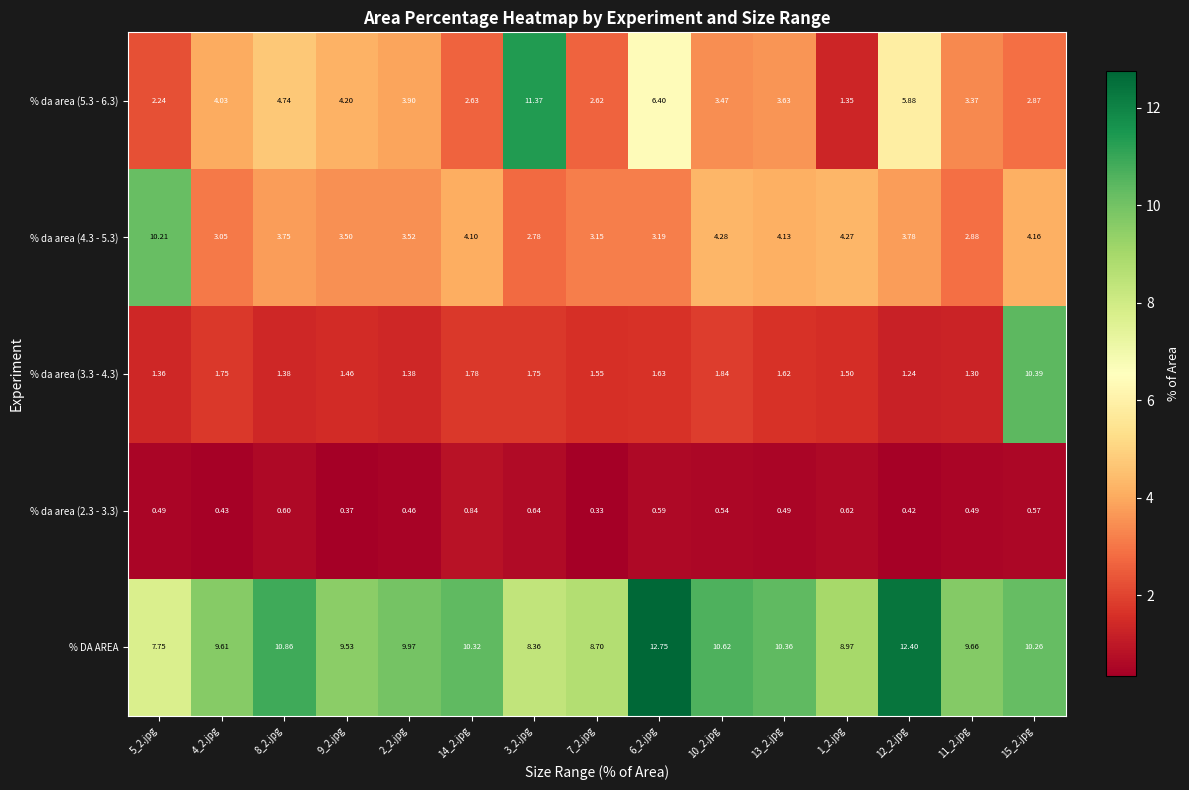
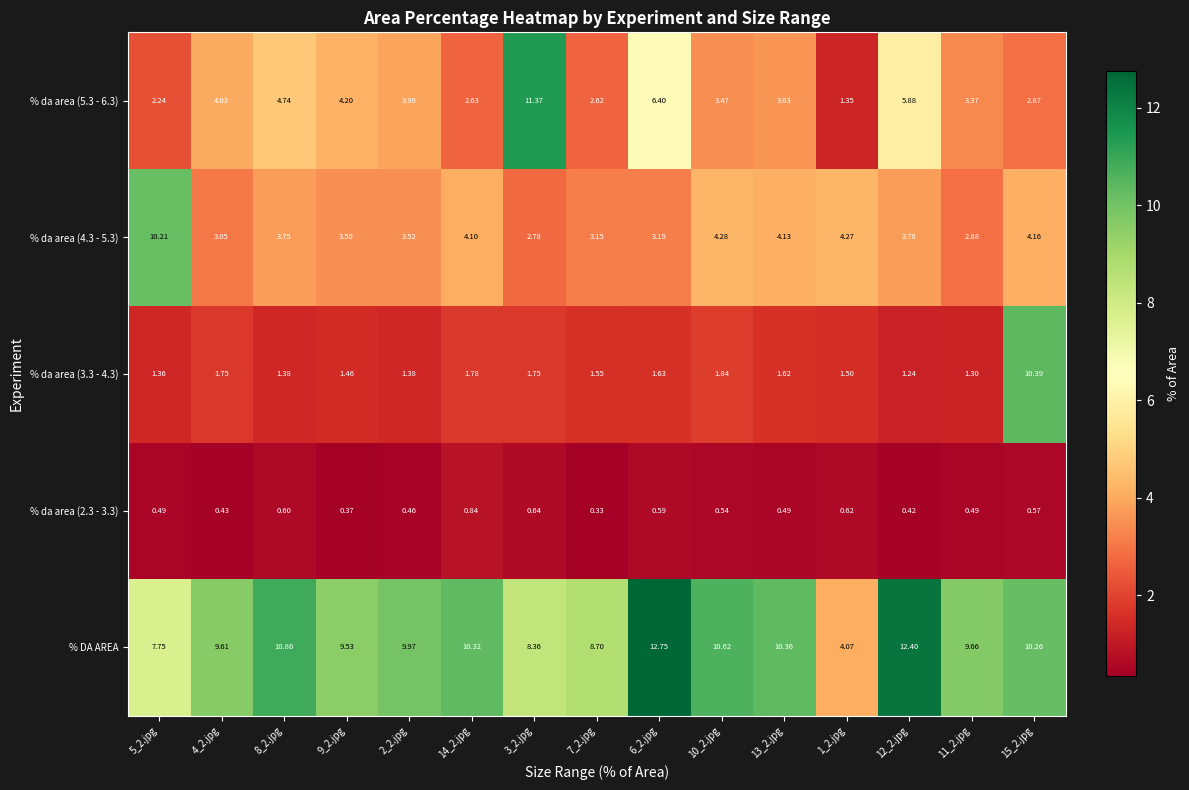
  {
    "% da area (5.3 - 6.3)": {
      "5_2.jpg": 2.24,
      "4_2.jpg": 4.03,
      "8_2.jpg": 4.74,
      "9_2.jpg": 4.20,
      "2_2.jpg": 3.90,
      "14_2.jpg": 2.63,
      "3_2.jpg": 11.37,
      "7_2.jpg": 2.62,
      "6_2.jpg": 6.40,
      "10_2.jpg": 3.47,
      "13_2.jpg": 3.63,
      "1_2.jpg": 1.35,
      "12_2.jpg": 5.88,
      "11_2.jpg": 3.37,
      "15_2.jpg": 2.87
    },
    "% da area (4.3 - 5.3)": {
      "5_2.jpg": 10.21,
      "4_2.jpg": 3.05,
      "8_2.jpg": 3.75,
      "9_2.jpg": 3.50,
      "2_2.jpg": 3.52,
      "14_2.jpg": 4.10,
      "3_2.jpg": 2.78,
      "7_2.jpg": 3.15,
      "6_2.jpg": 3.19,
      "10_2.jpg": 4.28,
      "13_2.jpg": 4.13,
      "1_2.jpg": 4.27,
      "12_2.jpg": 3.78,
      "11_2.jpg": 2.88,
      "15_2.jpg": 4.16
    },
    "% da area (3.3 - 4.3)": {
      "5_2.jpg": 1.36,
      "4_2.jpg": 1.75,
      "8_2.jpg": 1.38,
      "9_2.jpg": 1.46,
      "2_2.jpg": 1.38,
      "14_2.jpg": 1.78,
      "3_2.jpg": 1.75,
      "7_2.jpg": 1.55,
      "6_2.jpg": 1.63,
      "10_2.jpg": 1.84,
      "13_2.jpg": 1.62,
      "1_2.jpg": 1.50,
      "12_2.jpg": 1.24,
      "11_2.jpg": 1.30,
      "15_2.jpg": 10.39
    },
    "% da area (2.3 - 3.3)": {
      "5_2.jpg": 0.49,
      "4_2.jpg": 0.43,
      "8_2.jpg": 0.60,
      "9_2.jpg": 0.37,
      "2_2.jpg": 0.46,
      "14_2.jpg": 0.84,
      "3_2.jpg": 0.64,
      "7_2.jpg": 0.33,
      "6_2.jpg": 0.59,
      "10_2.jpg": 0.54,
      "13_2.jpg": 0.49,
      "1_2.jpg": 0.62,
      "12_2.jpg": 0.42,
      "11_2.jpg": 0.49,
      "15_2.jpg": 0.57
    },
    "% DA AREA": {
      "5_2.jpg": 7.75,
      "4_2.jpg": 9.61,
      "8_2.jpg": 10.86,
      "9_2.jpg": 9.53,
      "2_2.jpg": 9.97,
      "14_2.jpg": 10.32,
      "3_2.jpg": 8.36,
      "7_2.jpg": 8.70,
      "6_2.jpg": 12.75,
      "10_2.jpg": 10.62,
      "13_2.jpg": 10.36,
-     "1_2.jpg": 8.97,
+     "1_2.jpg": 4.07,
      "12_2.jpg": 12.40,
      "11_2.jpg": 9.66,
      "15_2.jpg": 10.26
    }
  }
